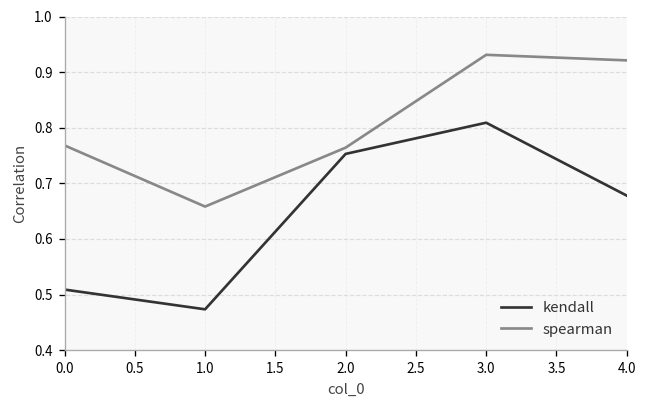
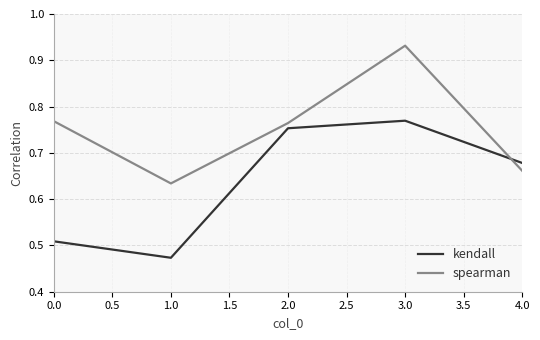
  {
    "kendall": {
      "0.0": 0.51,
      "1.0": 0.47,
      "2.0": 0.75,
-     "3.0": 0.81,
+     "3.0": 0.77,
      "4.0": 0.68
    },
    "spearman": {
      "0.0": 0.77,
-     "1.0": 0.66,
+     "1.0": 0.63,
      "2.0": 0.76,
      "3.0": 0.93,
-     "4.0": 0.92
+     "4.0": 0.66
    }
  }
